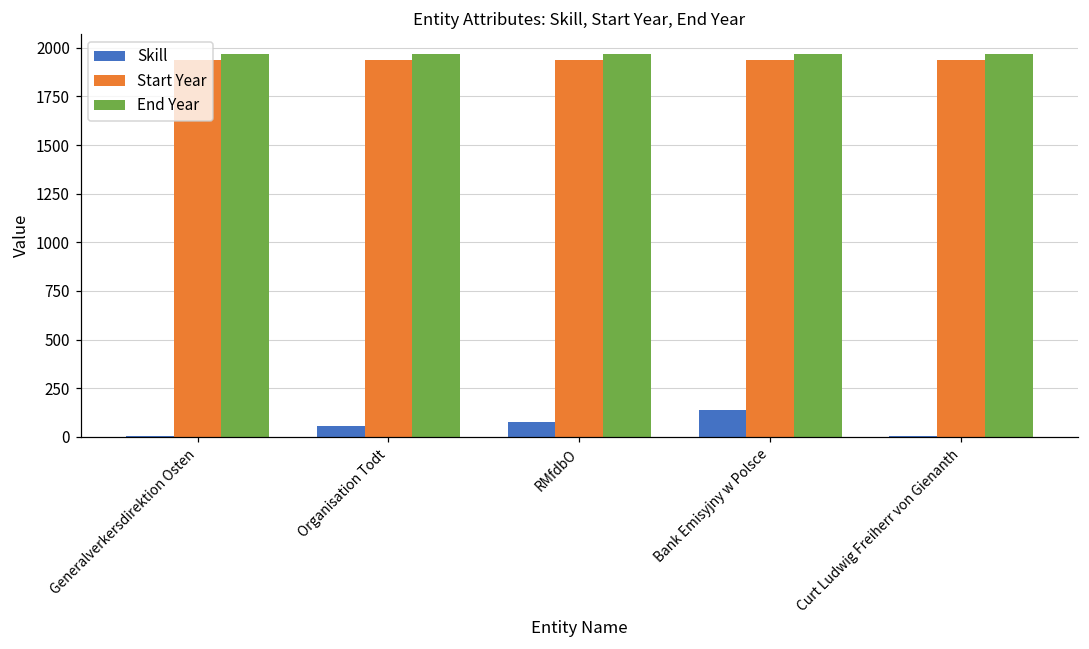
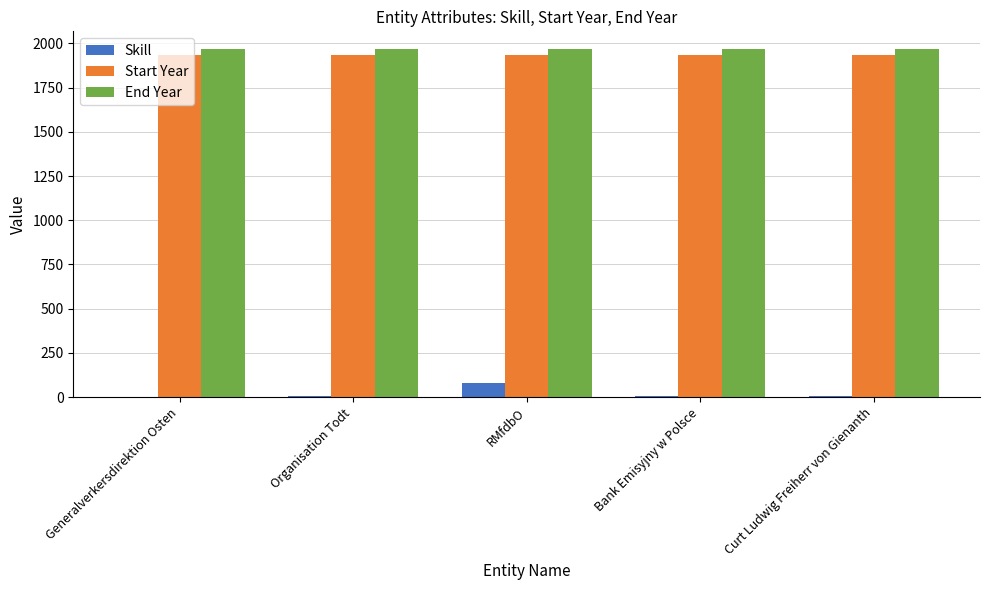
  {
    "Skill": {
-     "Organisation Todt": 60,
+     "Organisation Todt": 0,
      "RMfdbO": 80,
-     "Bank Emisyjny w Polsce": 140
+     "Bank Emisyjny w Polsce": 0
    },
    "Start Year": {
      "Organisation Todt": 1940,
      "RMfdbO": 1940,
      "Bank Emisyjny w Polsce": 1940,
      "Curt Ludwig Freiherr von Gienanth": 1940
    },
    "End Year": {
      "Generalverkersdirektion Osten": 1970,
      "Organisation Todt": 1970,
      "RMfdbO": 1970,
      "Bank Emisyjny w Polsce": 1970,
      "Curt Ludwig Freiherr von Gienanth": 1970
    }
  }
